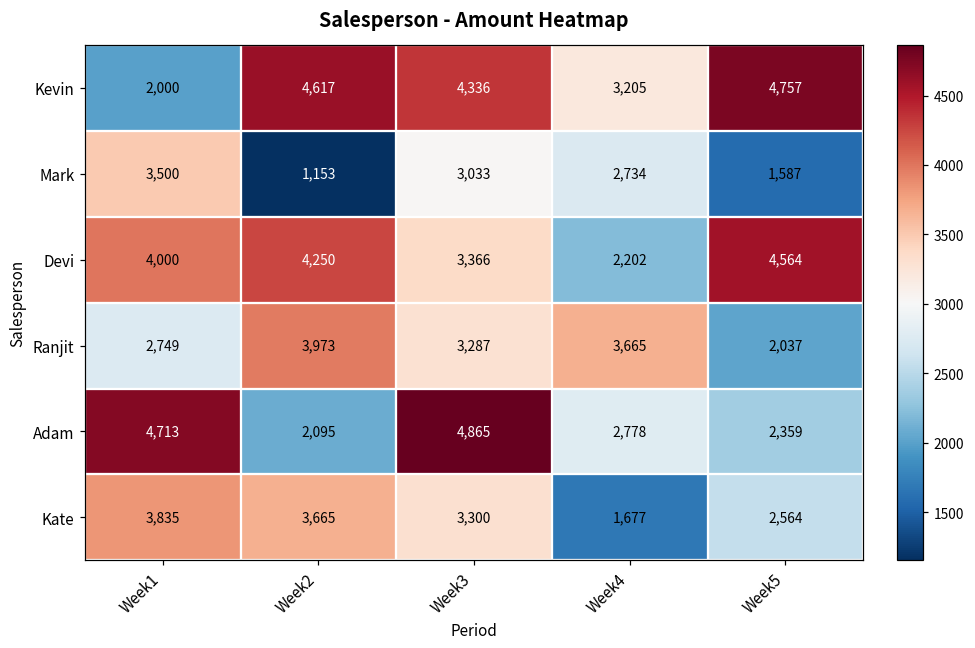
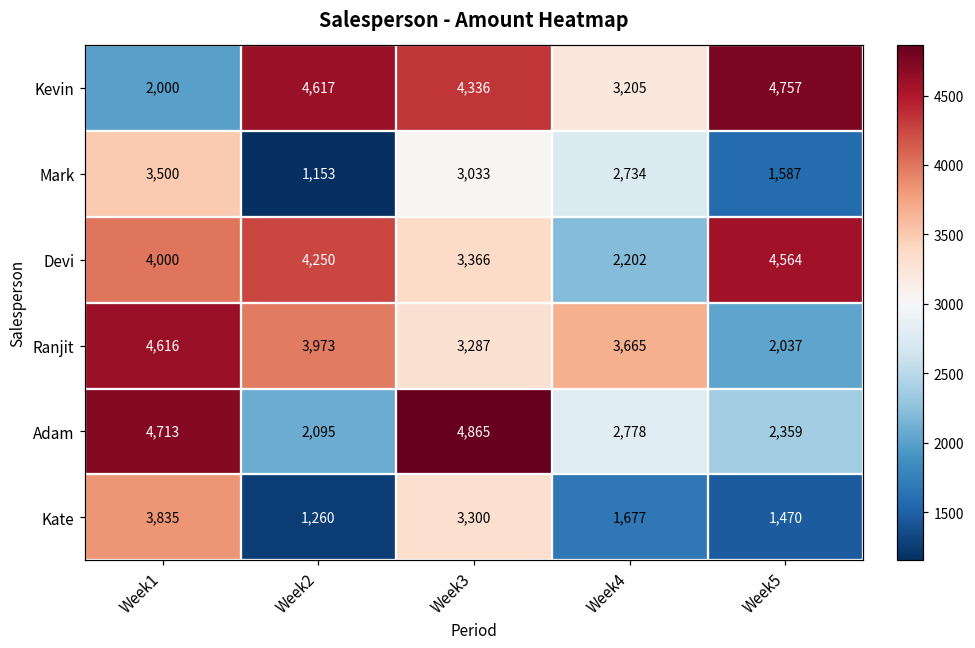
  {
    "Kevin": {
      "Week1": "2,000",
      "Week2": "4,617",
      "Week3": "4,336",
      "Week4": "3,205",
      "Week5": "4,757"
    },
    "Mark": {
      "Week1": "3,500",
      "Week2": "1,153",
      "Week3": "3,033",
      "Week4": "2,734",
      "Week5": "1,587"
    },
    "Devi": {
      "Week1": "4,000",
      "Week2": "4,250",
      "Week3": "3,366",
      "Week4": "2,202",
      "Week5": "4,564"
    },
    "Ranjit": {
-     "Week1": "2,749",
+     "Week1": "4,616",
      "Week2": "3,973",
      "Week3": "3,287",
      "Week4": "3,665",
      "Week5": "2,037"
    },
    "Adam": {
      "Week1": "4,713",
      "Week2": "2,095",
      "Week3": "4,865",
      "Week4": "2,778",
      "Week5": "2,359"
    },
    "Kate": {
      "Week1": "3,835",
-     "Week2": "3,665",
+     "Week2": "1,260",
      "Week3": "3,300",
      "Week4": "1,677",
-     "Week5": "2,564"
+     "Week5": "1,470"
    }
  }
